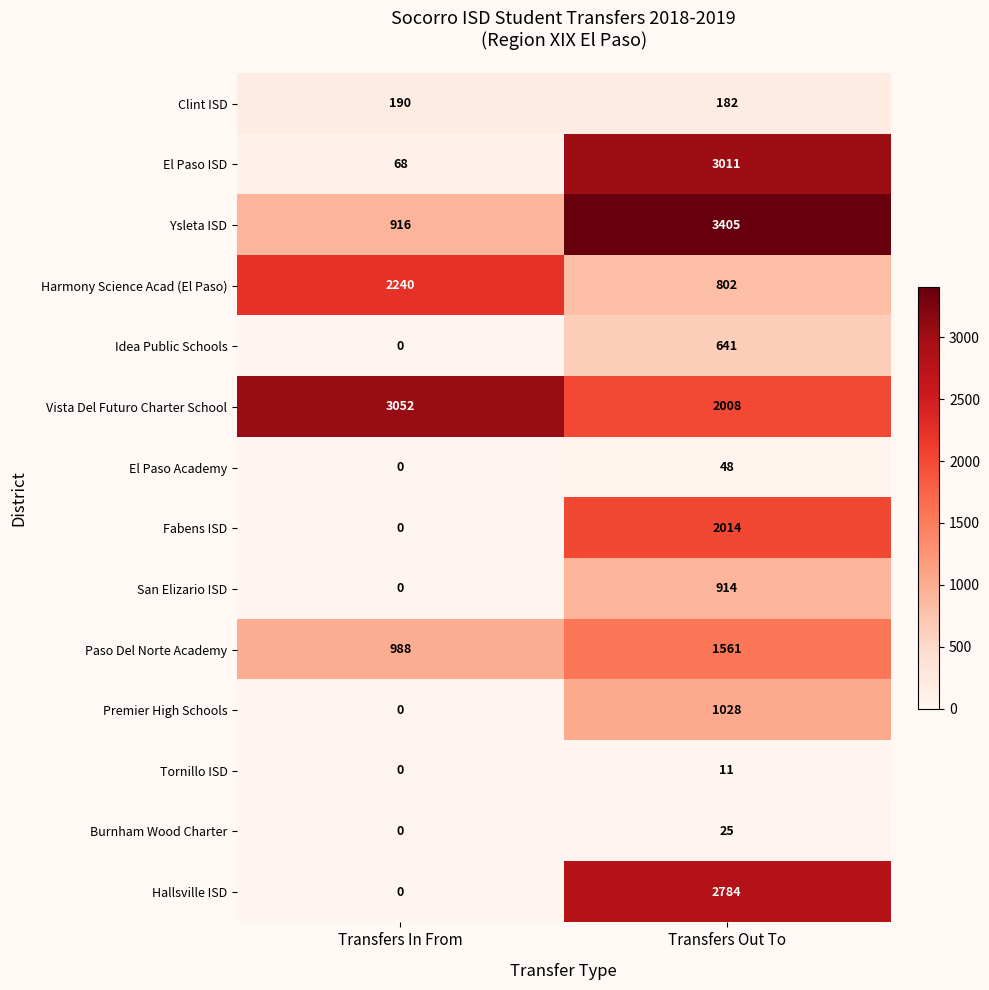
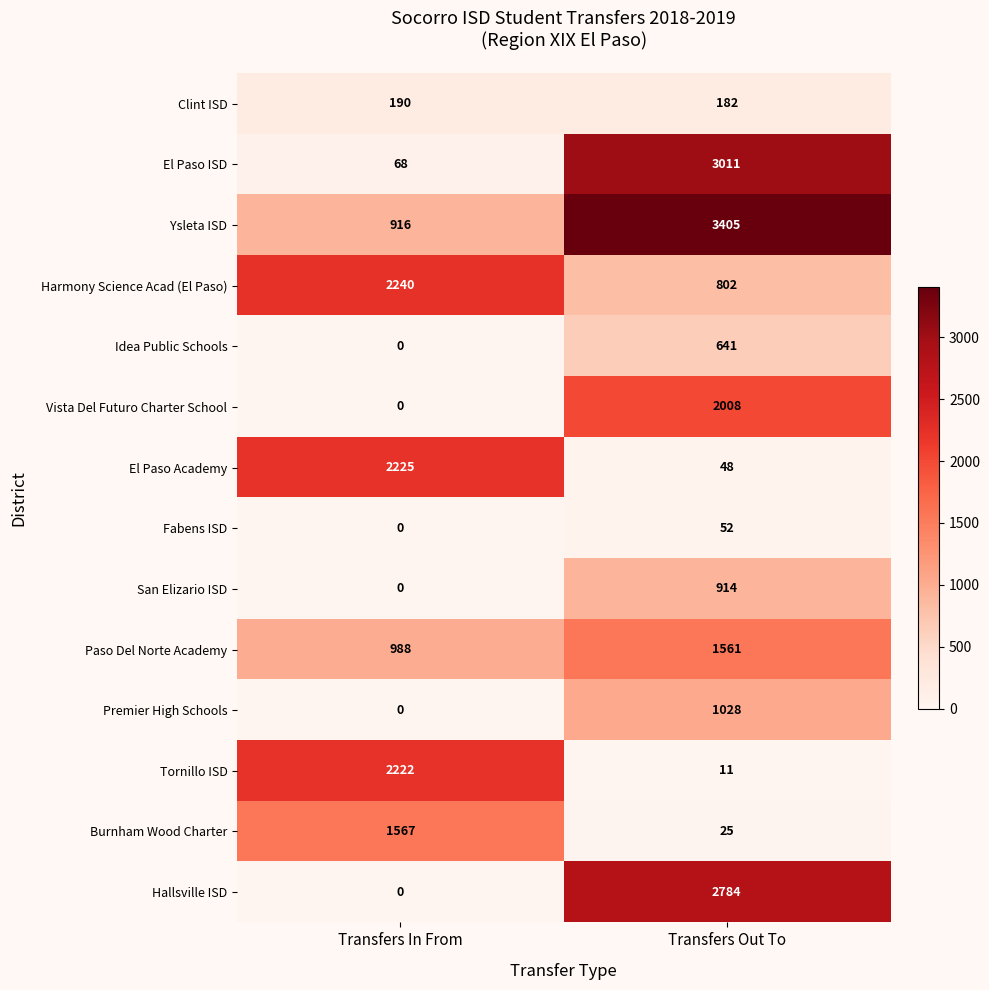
  {
    "Clint ISD": {
      "Transfers In From": 190,
      "Transfers Out To": 182
    },
    "El Paso ISD": {
      "Transfers In From": 68,
      "Transfers Out To": 3011
    },
    "Ysleta ISD": {
      "Transfers In From": 916,
      "Transfers Out To": 3405
    },
    "Harmony Science Acad (El Paso)": {
      "Transfers In From": 2240,
      "Transfers Out To": 802
    },
    "Idea Public Schools": {
      "Transfers In From": 0,
      "Transfers Out To": 641
    },
    "Vista Del Futuro Charter School": {
-     "Transfers In From": 3052,
+     "Transfers In From": 0,
      "Transfers Out To": 2008
    },
    "El Paso Academy": {
-     "Transfers In From": 0,
+     "Transfers In From": 2225,
      "Transfers Out To": 48
    },
    "Fabens ISD": {
      "Transfers In From": 0,
-     "Transfers Out To": 2014
+     "Transfers Out To": 52
    },
    "San Elizario ISD": {
      "Transfers In From": 0,
      "Transfers Out To": 914
    },
    "Paso Del Norte Academy": {
      "Transfers In From": 988,
      "Transfers Out To": 1561
    },
    "Premier High Schools": {
      "Transfers In From": 0,
      "Transfers Out To": 1028
    },
    "Tornillo ISD": {
-     "Transfers In From": 0,
+     "Transfers In From": 2222,
      "Transfers Out To": 11
    },
    "Burnham Wood Charter": {
-     "Transfers In From": 0,
+     "Transfers In From": 1567,
      "Transfers Out To": 25
    },
    "Hallsville ISD": {
      "Transfers In From": 0,
      "Transfers Out To": 2784
    }
  }
